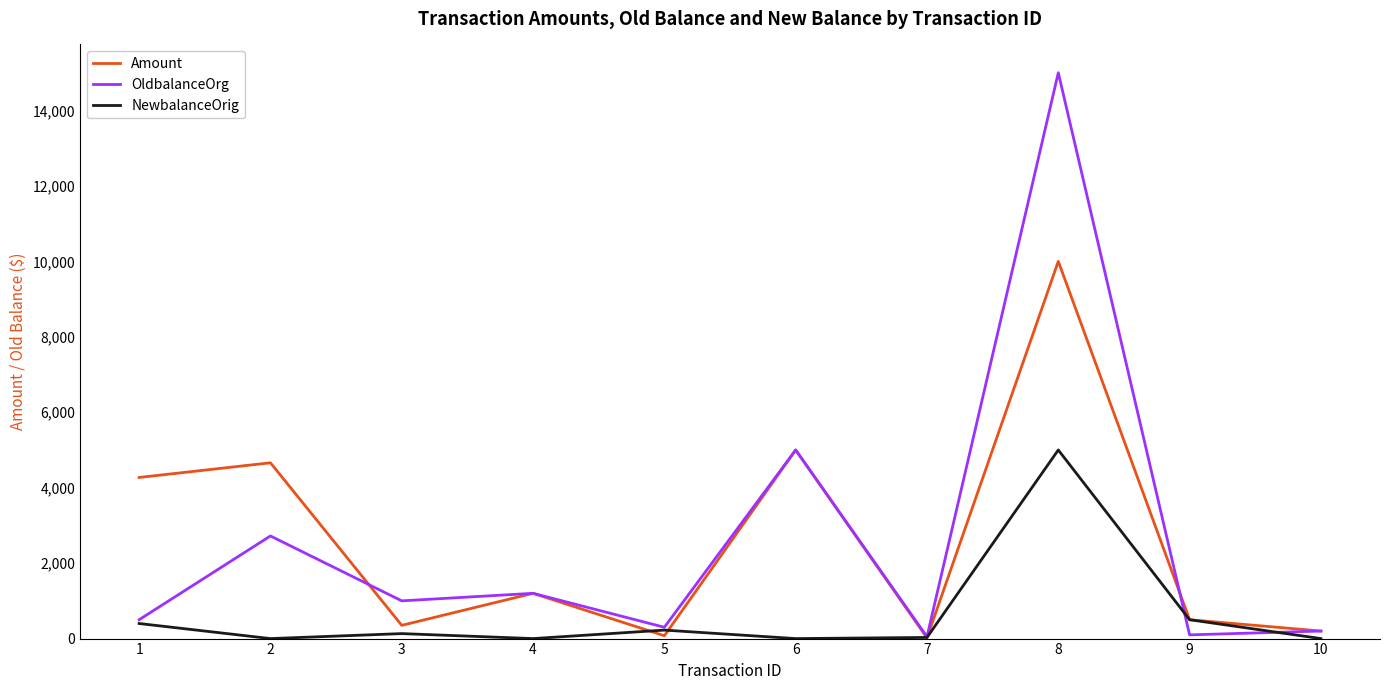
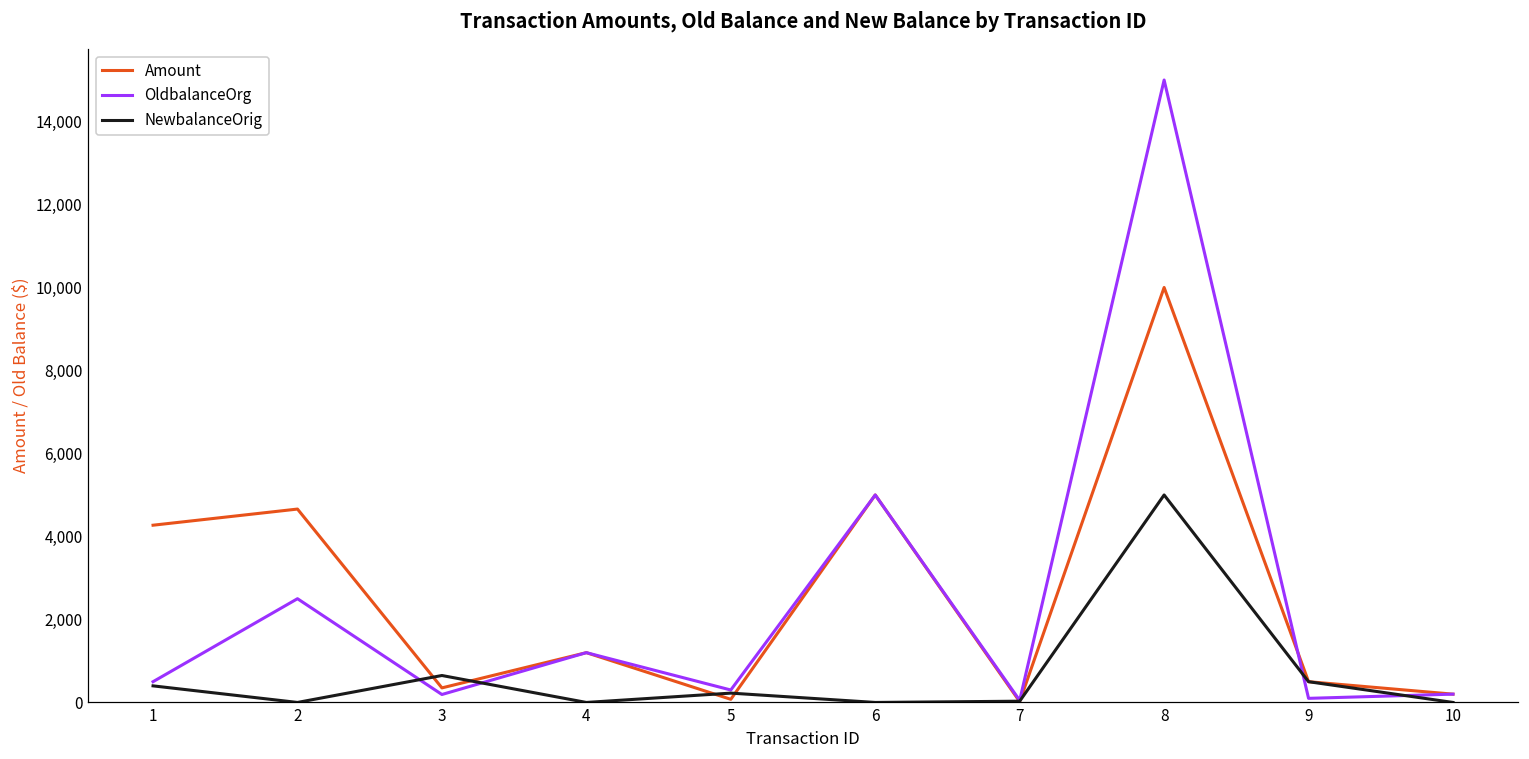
  {
    "Amount": {
      "1": "4,300",
      "2": "4,700",
      "3": "400",
      "5": "100",
      "8": "10,000"
    },
    "OldbalanceOrg": {
      "1": "500",
-     "2": "2,700",
-     "3": "1,000",
+     "2": "2,500",
+     "3": "200",
      "5": "300",
      "8": "15,000",
      "9": "100"
    },
    "NewbalanceOrig": {
      "1": "400",
      "2": "0",
-     "3": "100",
+     "3": "600",
      "4": "0",
      "5": "200",
      "6": "0",
      "8": "5,000",
      "10": "0"
    }
  }
